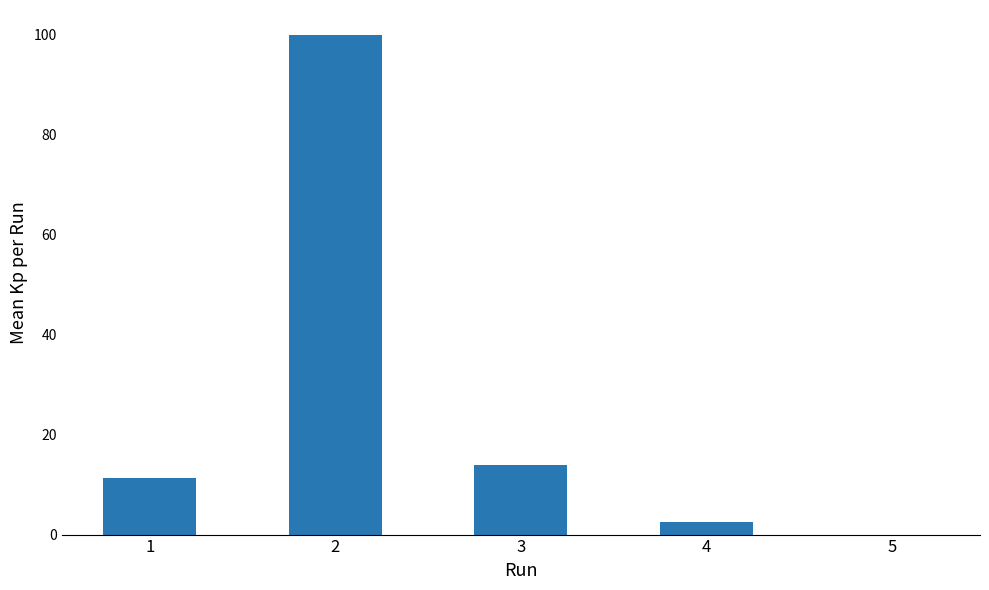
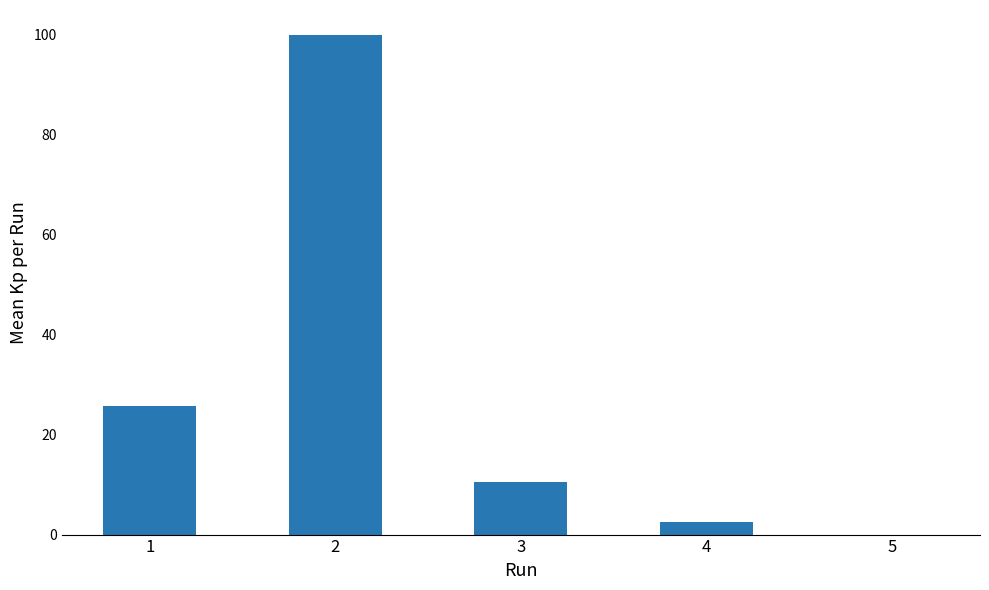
  {
-   "1": 11,
+   "1": 26,
    "2": 100,
-   "3": 14,
+   "3": 11,
    "4": 2,
    "5": 0
  }
